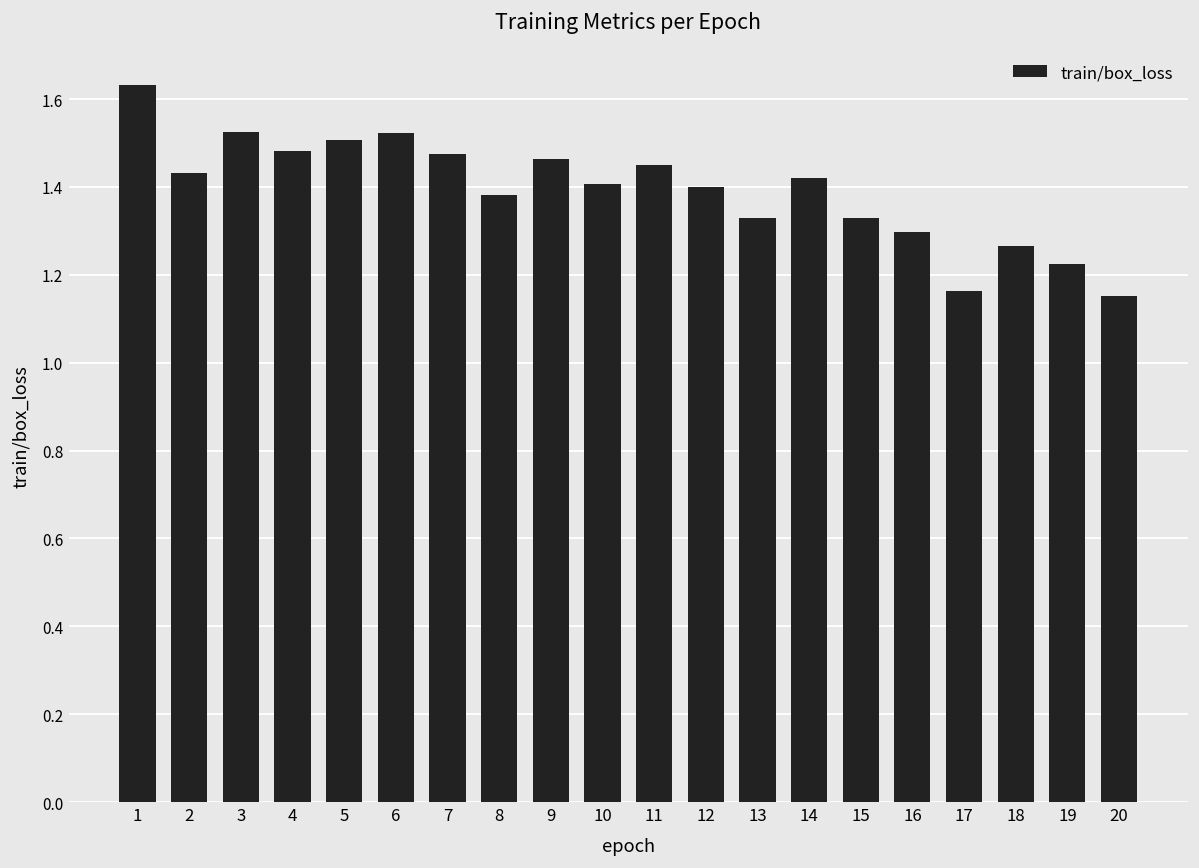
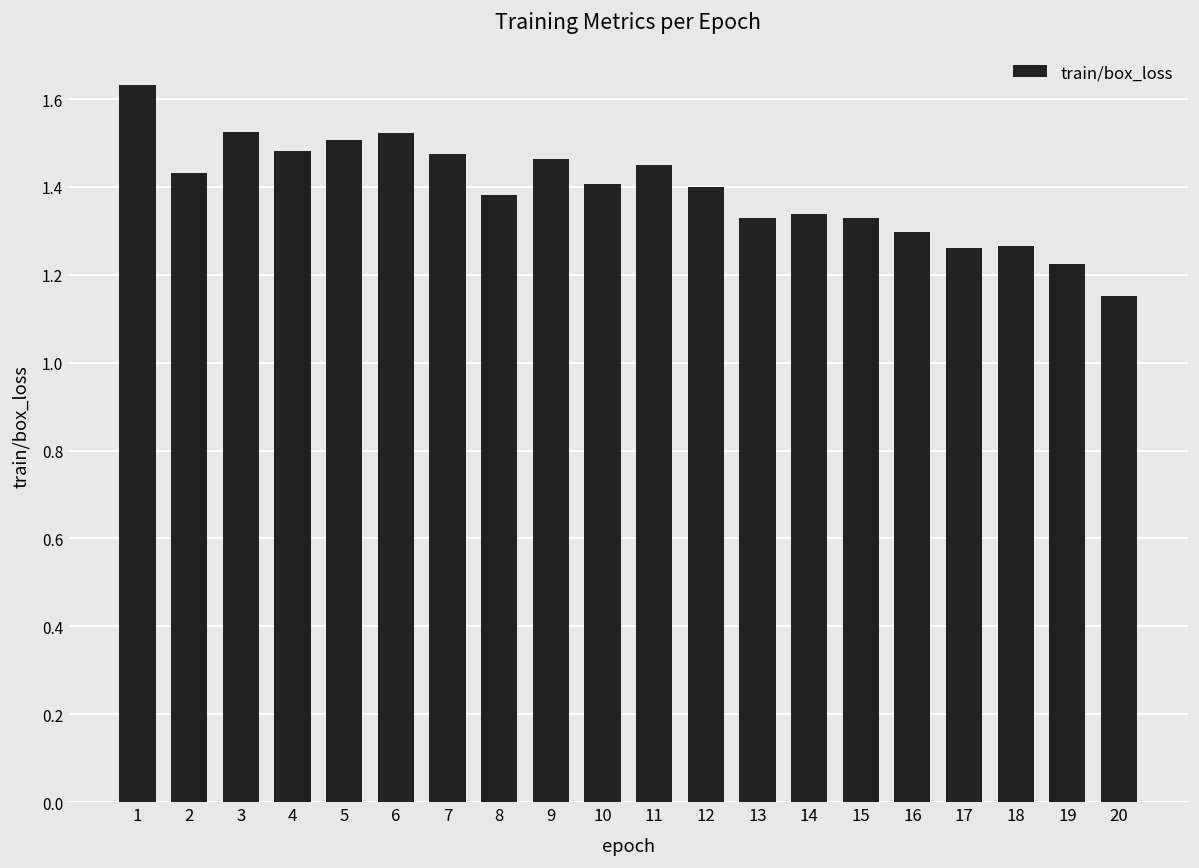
  {
    "1": 1.63,
    "2": 1.43,
    "3": 1.52,
    "4": 1.48,
    "5": 1.51,
    "6": 1.52,
    "7": 1.47,
    "8": 1.38,
    "9": 1.46,
    "10": 1.41,
    "11": 1.45,
    "12": 1.40,
    "13": 1.33,
-   "14": 1.42,
+   "14": 1.34,
    "15": 1.33,
    "16": 1.30,
-   "17": 1.16,
+   "17": 1.26,
    "18": 1.27,
    "19": 1.22,
    "20": 1.15
  }
